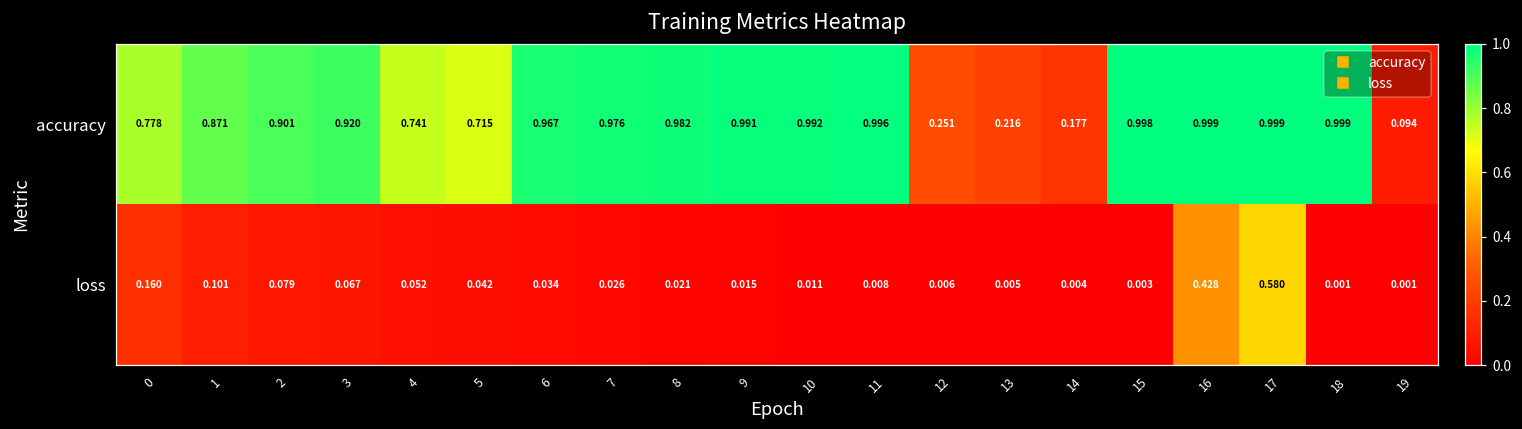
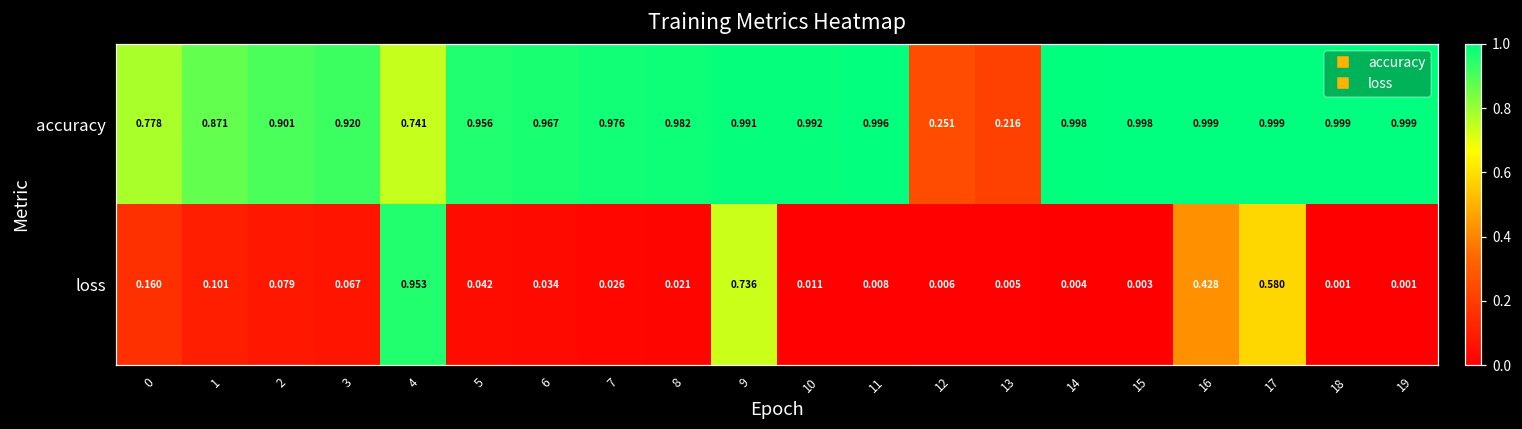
  {
    "accuracy": {
      "0": 0.778,
      "1": 0.871,
      "2": 0.901,
      "3": 0.920,
      "4": 0.741,
-     "5": 0.715,
+     "5": 0.956,
      "6": 0.967,
      "7": 0.976,
      "8": 0.982,
      "9": 0.991,
      "10": 0.992,
      "11": 0.996,
      "12": 0.251,
      "13": 0.216,
-     "14": 0.177,
+     "14": 0.998,
      "15": 0.998,
      "16": 0.999,
      "17": 0.999,
      "18": 0.999,
-     "19": 0.094
+     "19": 0.999
    },
    "loss": {
      "0": 0.160,
      "1": 0.101,
      "2": 0.079,
      "3": 0.067,
-     "4": 0.052,
+     "4": 0.953,
      "5": 0.042,
      "6": 0.034,
      "7": 0.026,
      "8": 0.021,
-     "9": 0.015,
+     "9": 0.736,
      "10": 0.011,
      "11": 0.008,
      "12": 0.006,
      "13": 0.005,
      "14": 0.004,
      "15": 0.003,
      "16": 0.428,
      "17": 0.580,
      "18": 0.001,
      "19": 0.001
    }
  }
